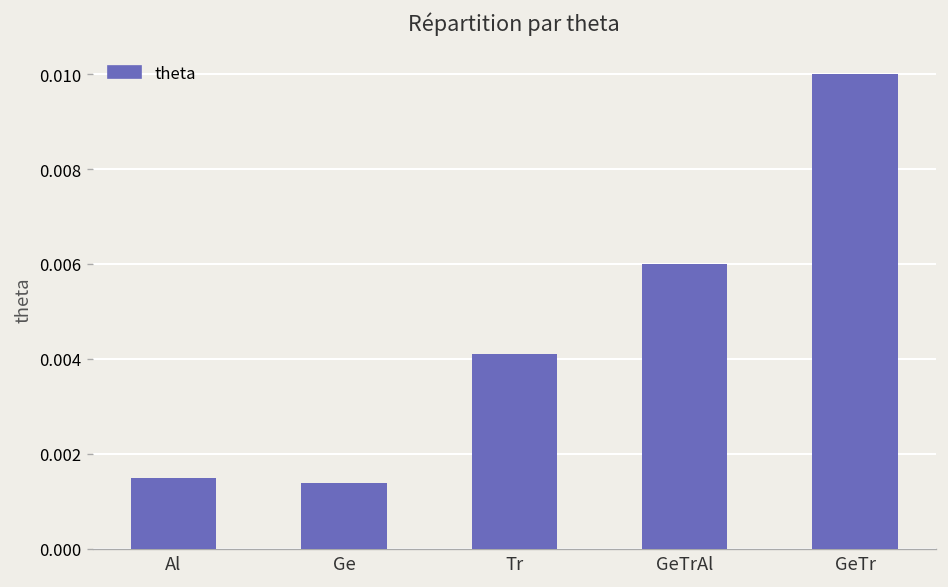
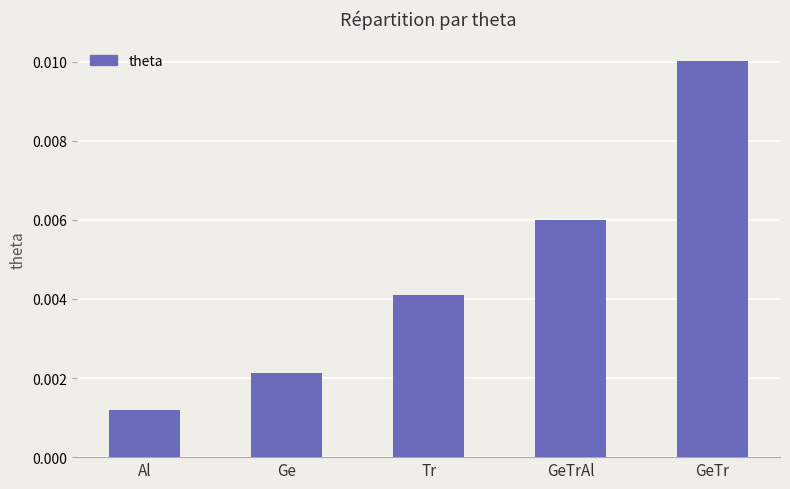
  {
-   "Al": 0.0015,
-   "Ge": 0.0014,
+   "Al": 0.0012,
+   "Ge": 0.0021,
    "Tr": 0.0041,
    "GeTrAl": 0.0060,
    "GeTr": 0.0100
  }
